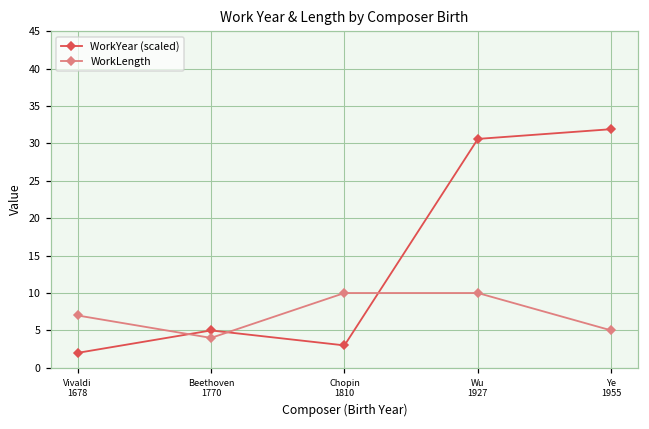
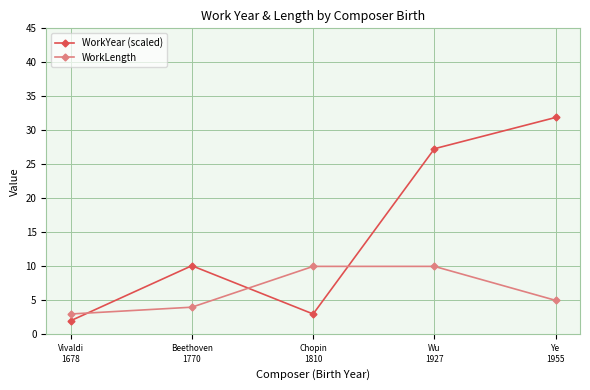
  {
    "WorkYear (scaled)": {
      "Vivaldi 1678": 2,
-     "Beethoven 1770": 5,
+     "Beethoven 1770": 10,
      "Chopin 1810": 3,
-     "Wu 1927": 31,
+     "Wu 1927": 27,
      "Ye 1955": 32
    },
    "WorkLength": {
-     "Vivaldi 1678": 7,
+     "Vivaldi 1678": 3,
      "Beethoven 1770": 4,
      "Chopin 1810": 10,
      "Wu 1927": 10,
      "Ye 1955": 5
    }
  }
